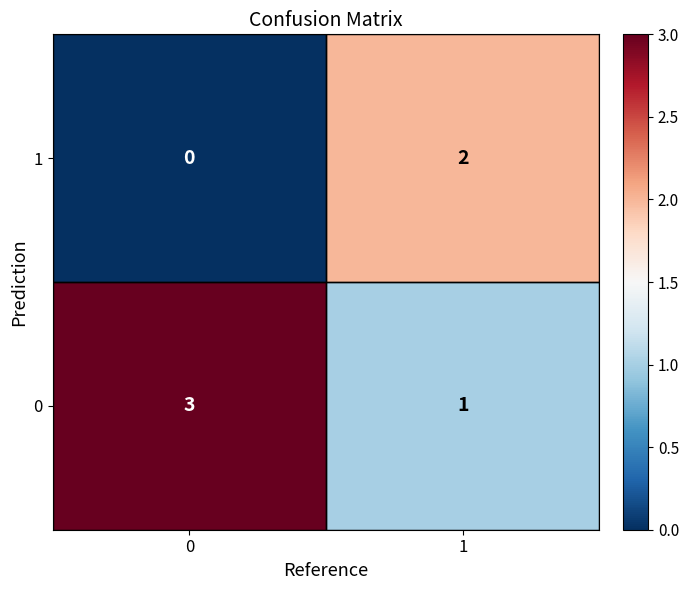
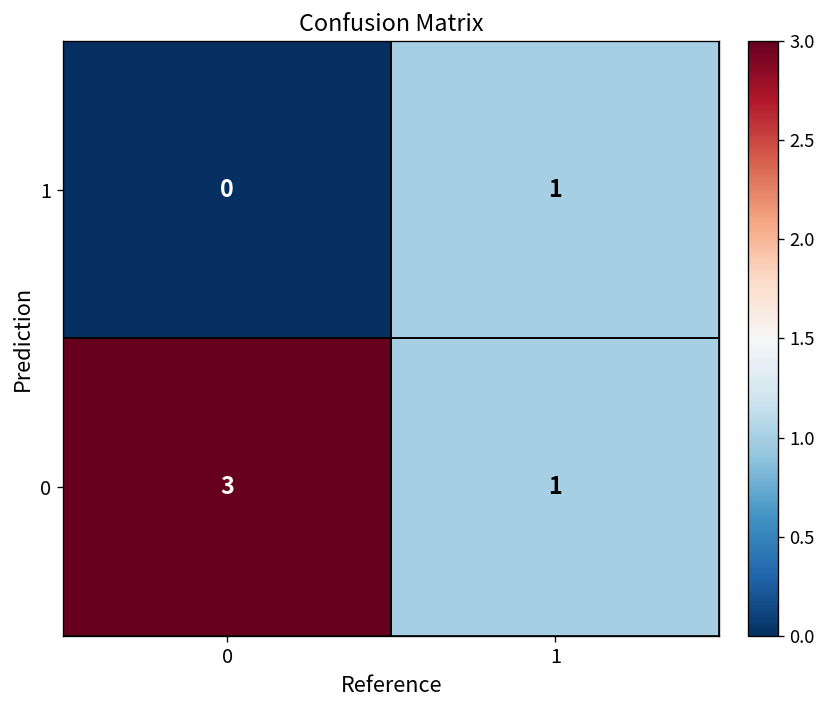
  {
    "1": {
      "0": 0,
-     "1": 2
+     "1": 1
    },
    "0": {
      "0": 3,
      "1": 1
    }
  }
